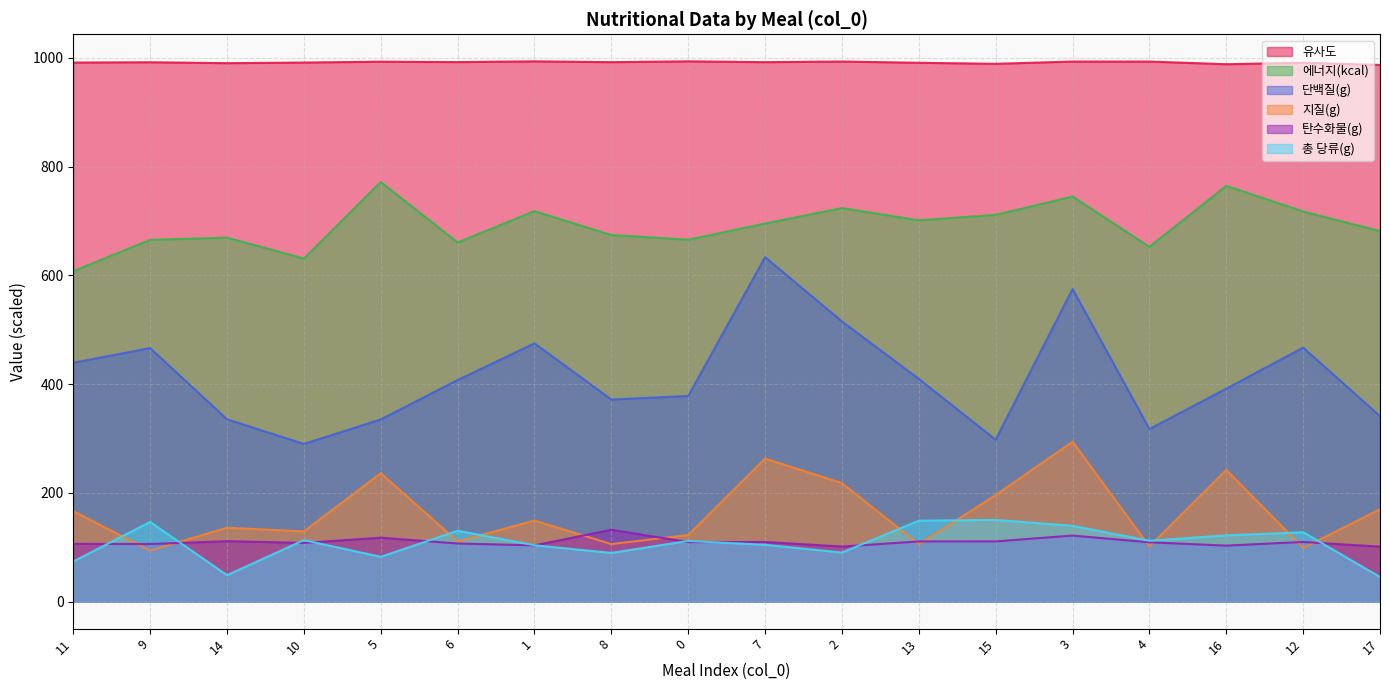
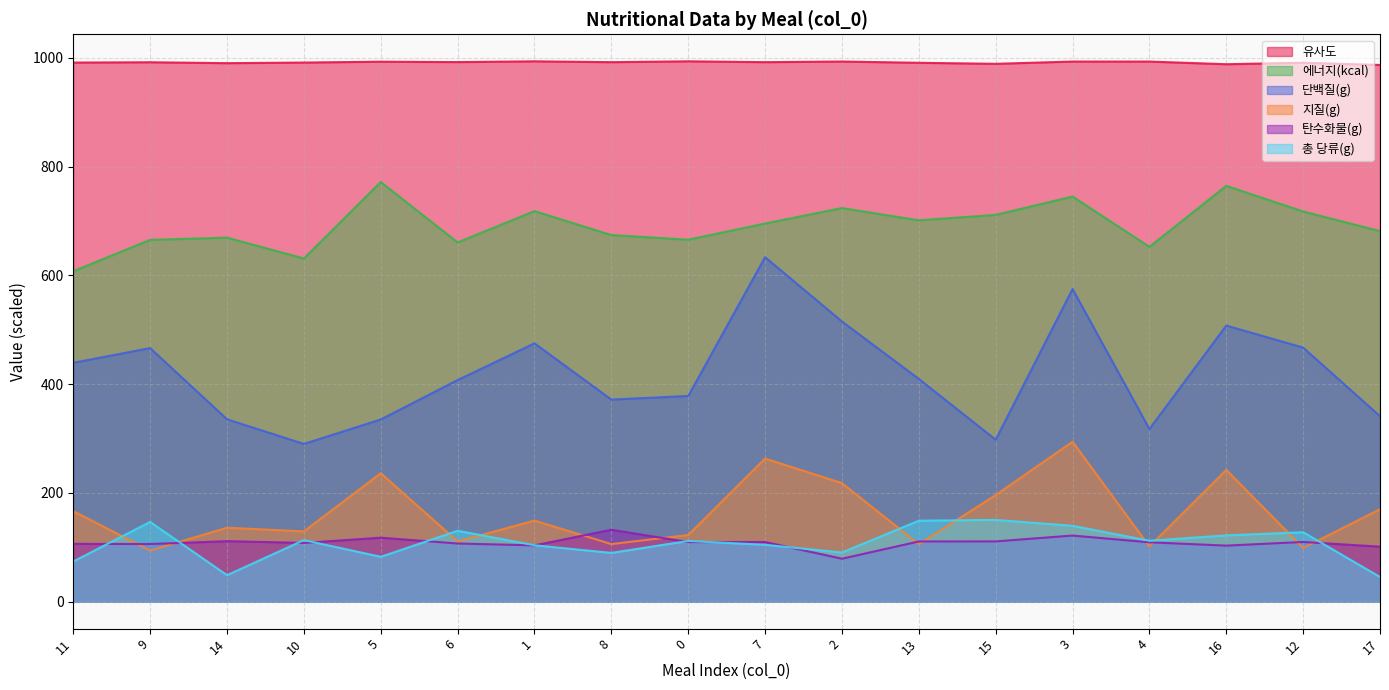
  {
    "유사도": {
      "11": 990,
      "9": 990,
      "14": 990,
      "10": 990,
      "5": 990,
      "6": 990,
      "1": 990,
      "8": 990,
      "0": 990,
      "7": 990,
      "2": 990,
      "13": 990,
      "15": 990,
      "3": 990,
      "4": 990,
      "16": 990,
      "17": 990
    },
    "에너지(kcal)": {
      "11": 610,
      "9": 670,
      "14": 670,
      "10": 630,
      "5": 770,
      "6": 660,
      "1": 720,
      "8": 670,
      "0": 670,
      "7": 700,
      "2": 720,
      "13": 700,
      "15": 710,
      "3": 740,
      "4": 650,
      "16": 760,
      "12": 720,
      "17": 680
    },
    "단백질(g)": {
      "11": 440,
      "9": 470,
      "14": 340,
      "10": 290,
      "5": 330,
      "6": 410,
      "1": 480,
      "8": 370,
      "0": 380,
      "7": 630,
      "2": 520,
      "13": 410,
      "15": 300,
      "3": 570,
      "4": 320,
-     "16": 390,
+     "16": 510,
      "12": 470,
      "17": 340
    },
    "지질(g)": {
      "11": 170,
      "9": 90,
      "14": 140,
      "10": 130,
      "5": 240,
      "1": 150,
      "8": 110,
      "0": 120,
      "7": 260,
      "2": 220,
      "13": 110,
      "15": 200,
      "3": 290,
      "4": 100,
      "16": 240,
      "12": 100,
      "17": 170
    },
    "탄수화물(g)": {
      "11": 110,
      "9": 110,
      "14": 110,
      "10": 110,
      "5": 120,
      "8": 130,
      "7": 110,
-     "2": 100,
+     "2": 80,
      "13": 110,
      "15": 110,
      "3": 120,
      "16": 100,
      "12": 110,
      "17": 100
    },
    "총 당류(g)": {
      "11": 70,
      "9": 150,
      "14": 50,
      "10": 110,
      "5": 80,
      "6": 130,
      "8": 90,
      "7": 100,
      "2": 90,
      "13": 150,
      "15": 150,
      "3": 140,
      "16": 120,
      "12": 130,
      "17": 50
    }
  }
